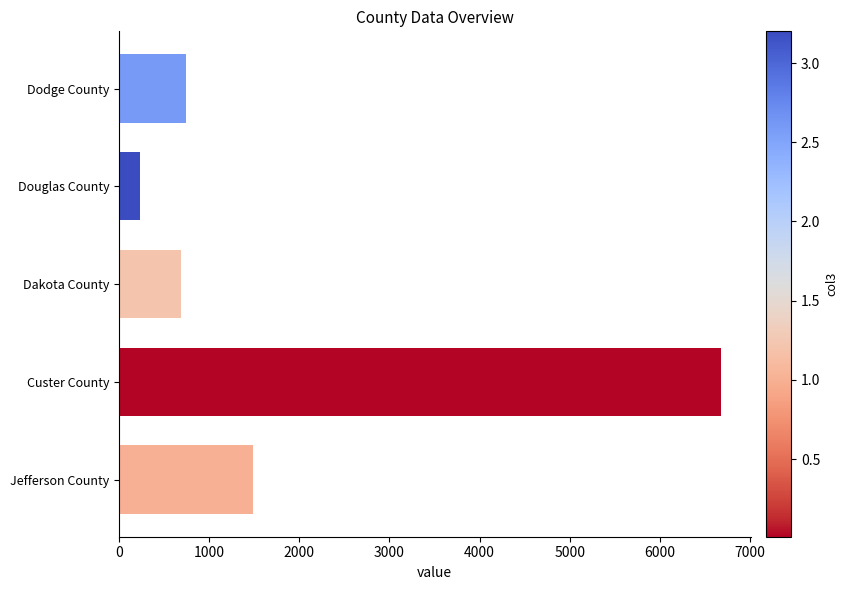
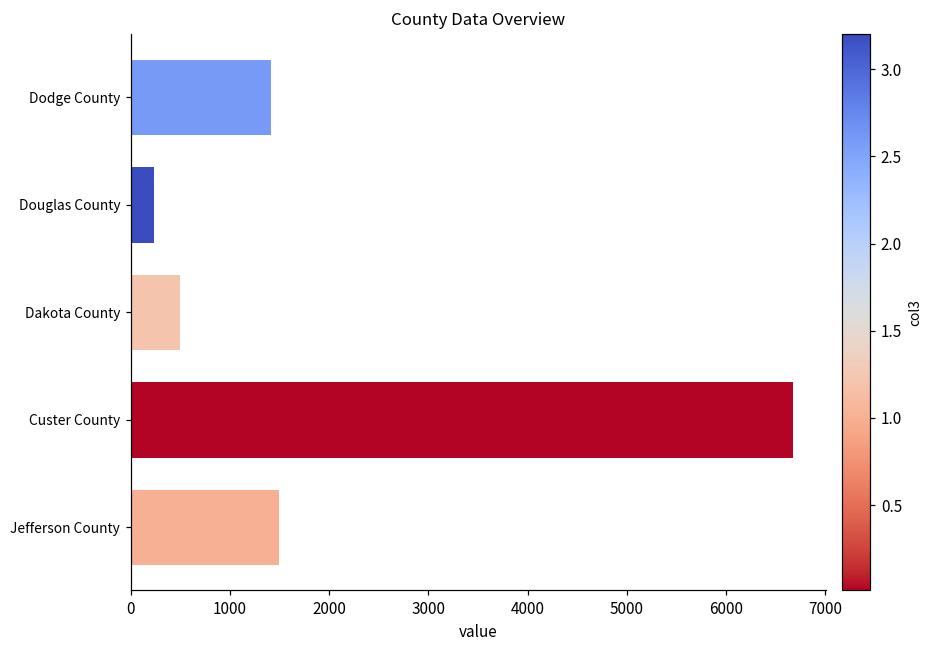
  {
-   "Dodge County": 700,
+   "Dodge County": 1400,
    "Douglas County": 200,
-   "Dakota County": 700,
+   "Dakota County": 500,
    "Custer County": 6700,
    "Jefferson County": 1500
  }
